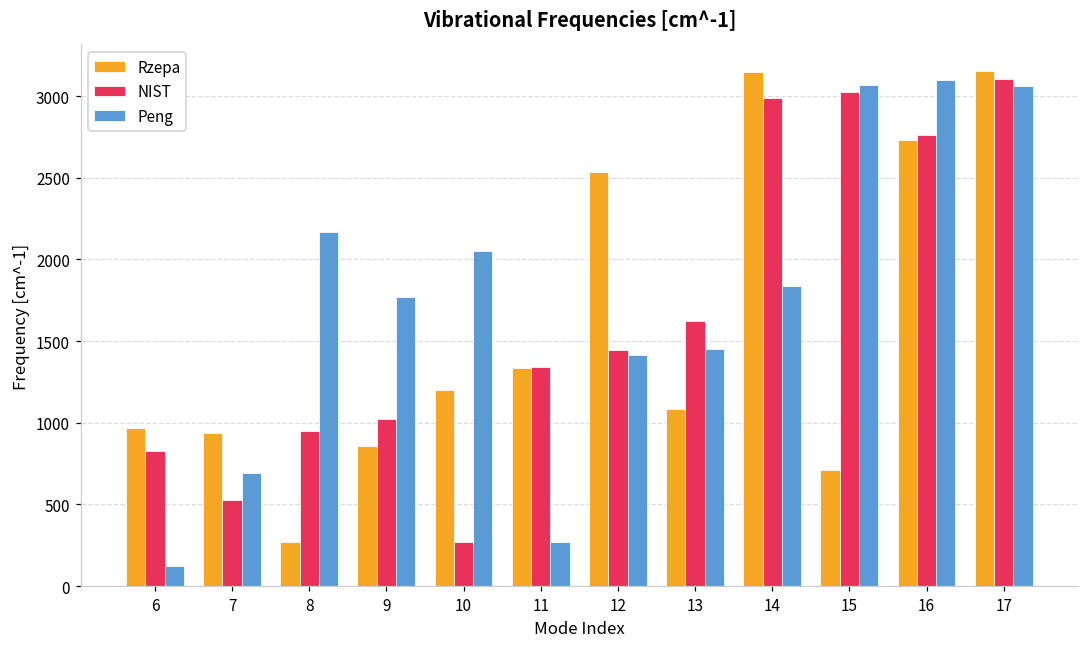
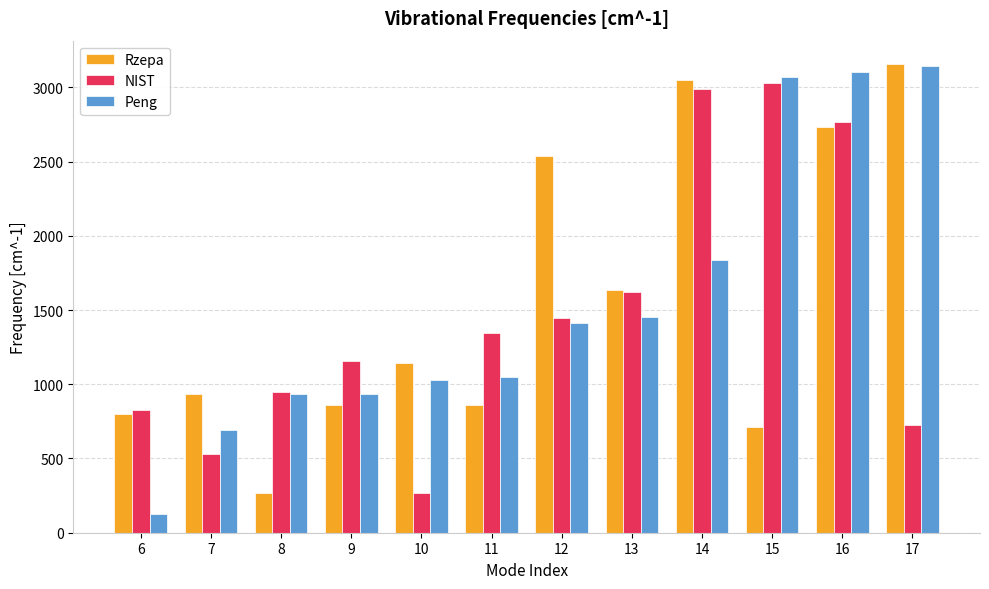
  {
    "Rzepa": {
-     "6": 970,
+     "6": 800,
      "7": 940,
      "8": 270,
      "9": 860,
-     "10": 1200,
-     "11": 1340,
+     "10": 1140,
+     "11": 860,
      "12": 2540,
-     "13": 1090,
-     "14": 3150,
+     "13": 1640,
+     "14": 3050,
      "15": 710,
      "16": 2730,
      "17": 3160
    },
    "NIST": {
      "6": 830,
      "7": 530,
      "8": 950,
-     "9": 1020,
+     "9": 1160,
      "10": 270,
      "11": 1340,
      "12": 1440,
      "13": 1620,
      "14": 2990,
      "15": 3030,
      "16": 2770,
-     "17": 3110
+     "17": 730
    },
    "Peng": {
      "6": 120,
      "7": 690,
-     "8": 2170,
-     "9": 1770,
-     "10": 2050,
-     "11": 270,
+     "8": 930,
+     "9": 940,
+     "10": 1030,
+     "11": 1050,
      "12": 1420,
      "13": 1450,
      "14": 1840,
      "15": 3070,
      "16": 3100,
-     "17": 3060
+     "17": 3150
    }
  }
